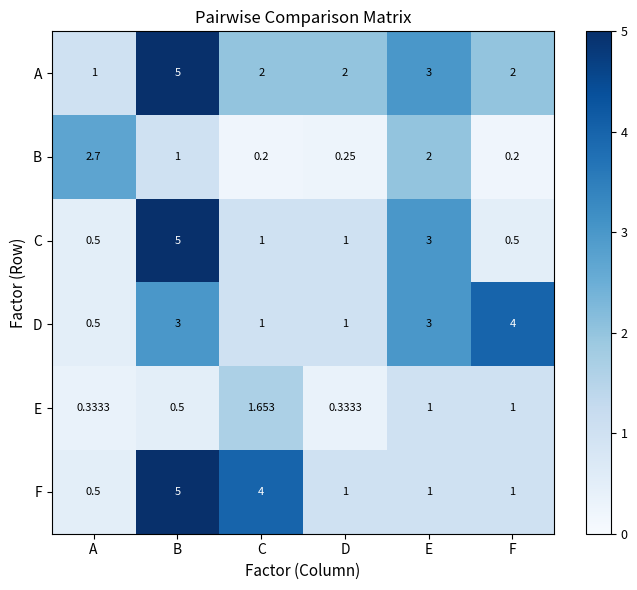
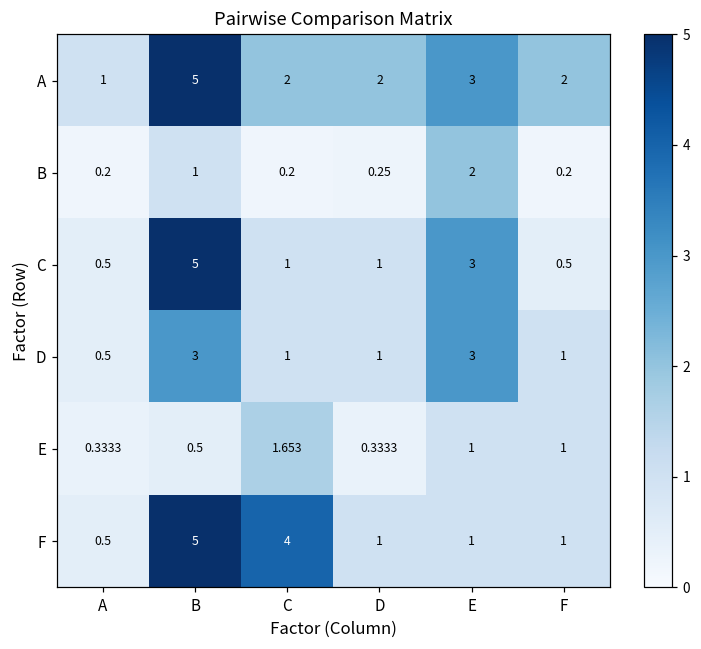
  {
    "A": {
      "A": 1,
      "B": 5,
      "C": 2,
      "D": 2,
      "E": 3,
      "F": 2
    },
    "B": {
-     "A": 2.7,
+     "A": 0.2,
      "B": 1,
      "C": 0.2,
      "D": 0.25,
      "E": 2,
      "F": 0.2
    },
    "C": {
      "A": 0.5,
      "B": 5,
      "C": 1,
      "D": 1,
      "E": 3,
      "F": 0.5
    },
    "D": {
      "A": 0.5,
      "B": 3,
      "C": 1,
      "D": 1,
      "E": 3,
-     "F": 4
+     "F": 1
    },
    "E": {
      "A": 0.3333,
      "B": 0.5,
      "C": 1.653,
      "D": 0.3333,
      "E": 1,
      "F": 1
    },
    "F": {
      "A": 0.5,
      "B": 5,
      "C": 4,
      "D": 1,
      "E": 1,
      "F": 1
    }
  }
